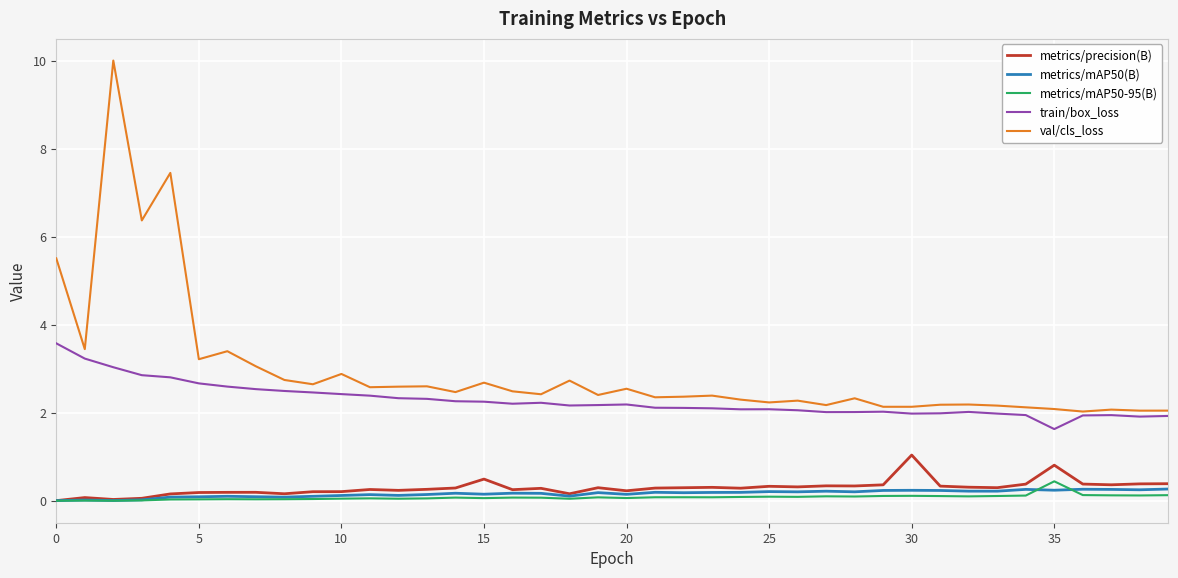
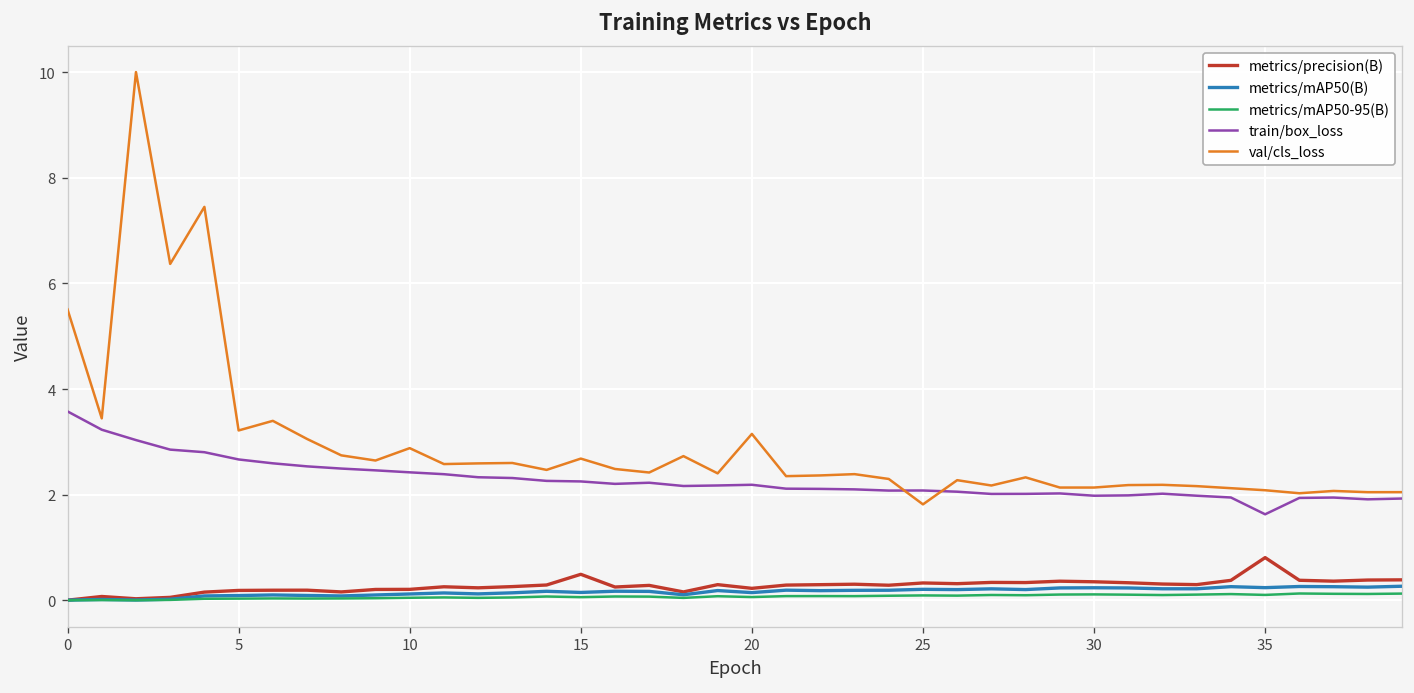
  {
    "metrics/precision(B)": {
      "5": 0.2,
      "10": 0.2,
      "15": 0.5,
      "20": 0.2,
      "25": 0.3,
-     "30": 1.0,
+     "30": 0.4,
      "35": 0.8
    },
    "metrics/mAP50(B)": {
      "5": 0.1,
      "10": 0.1,
      "15": 0.1,
      "20": 0.1,
      "25": 0.2,
      "30": 0.2,
      "35": 0.2
    },
    "metrics/mAP50-95(B)": {
      "5": 0.0,
      "10": 0.0,
      "15": 0.1,
      "20": 0.1,
      "25": 0.1,
      "30": 0.1,
-     "35": 0.4
+     "35": 0.1
    },
    "train/box_loss": {
      "0": 3.6,
      "5": 2.7,
      "10": 2.4,
      "15": 2.3,
      "20": 2.2,
      "25": 2.1,
      "30": 2.0,
      "35": 1.6
    },
    "val/cls_loss": {
      "0": 5.5,
      "5": 3.2,
      "10": 2.9,
      "15": 2.7,
-     "20": 2.5,
-     "25": 2.2,
+     "20": 3.2,
+     "25": 1.8,
      "30": 2.1,
      "35": 2.1
    }
  }
